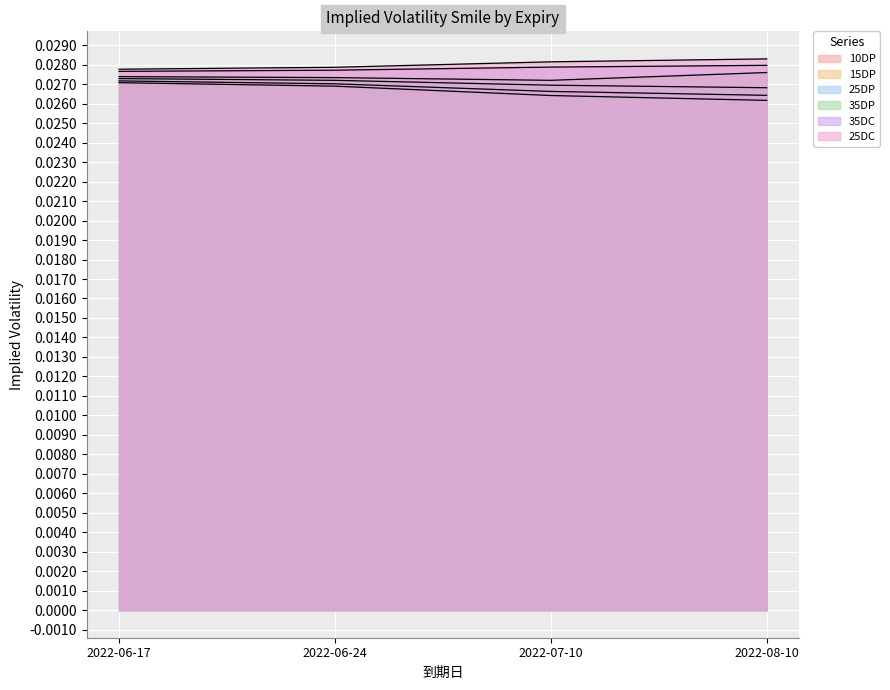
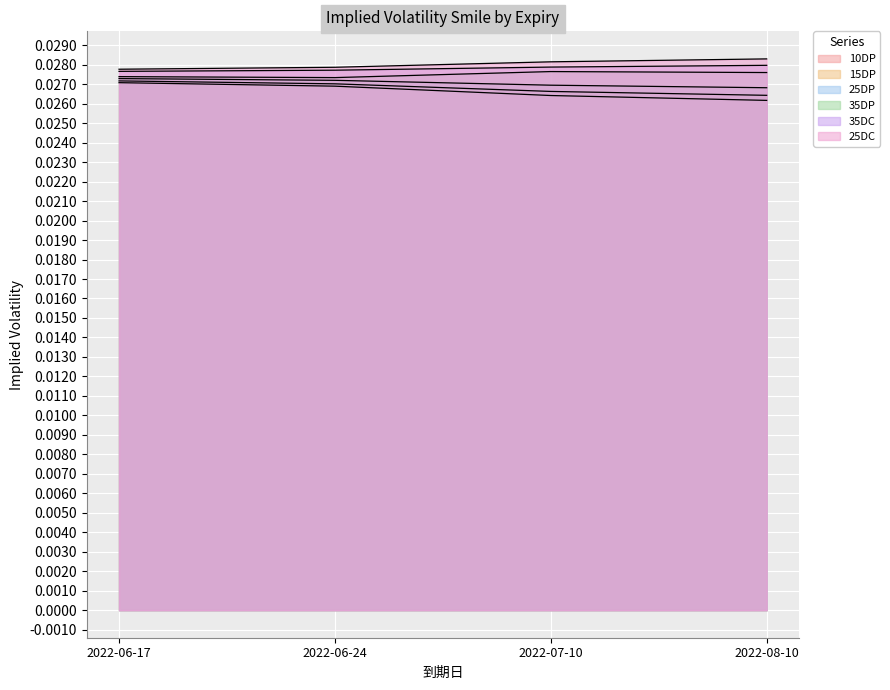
  {
    "35DP": {
      "2022-06-24": 0.0273,
-     "2022-07-10": 0.0272,
+     "2022-07-10": 0.0276,
      "2022-08-10": 0.0276
    }
  }
